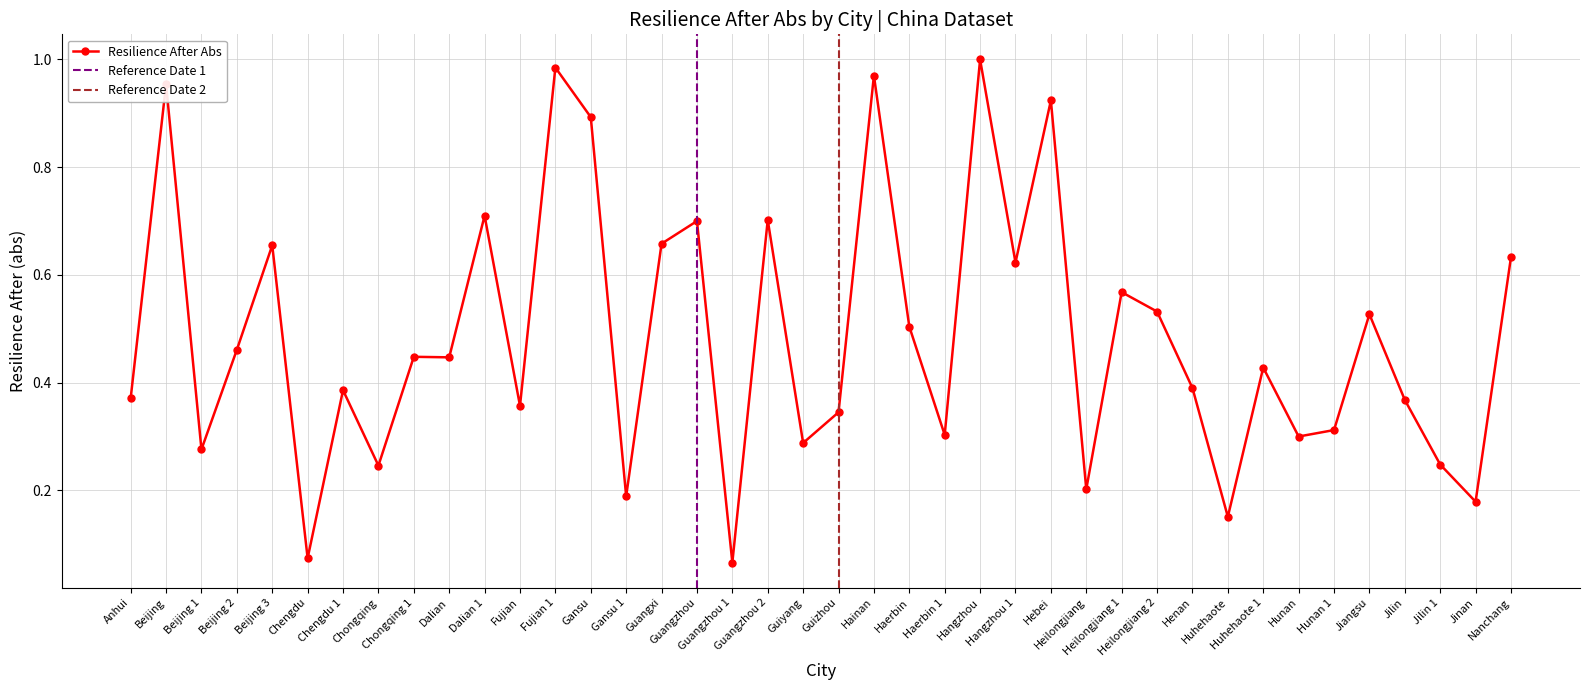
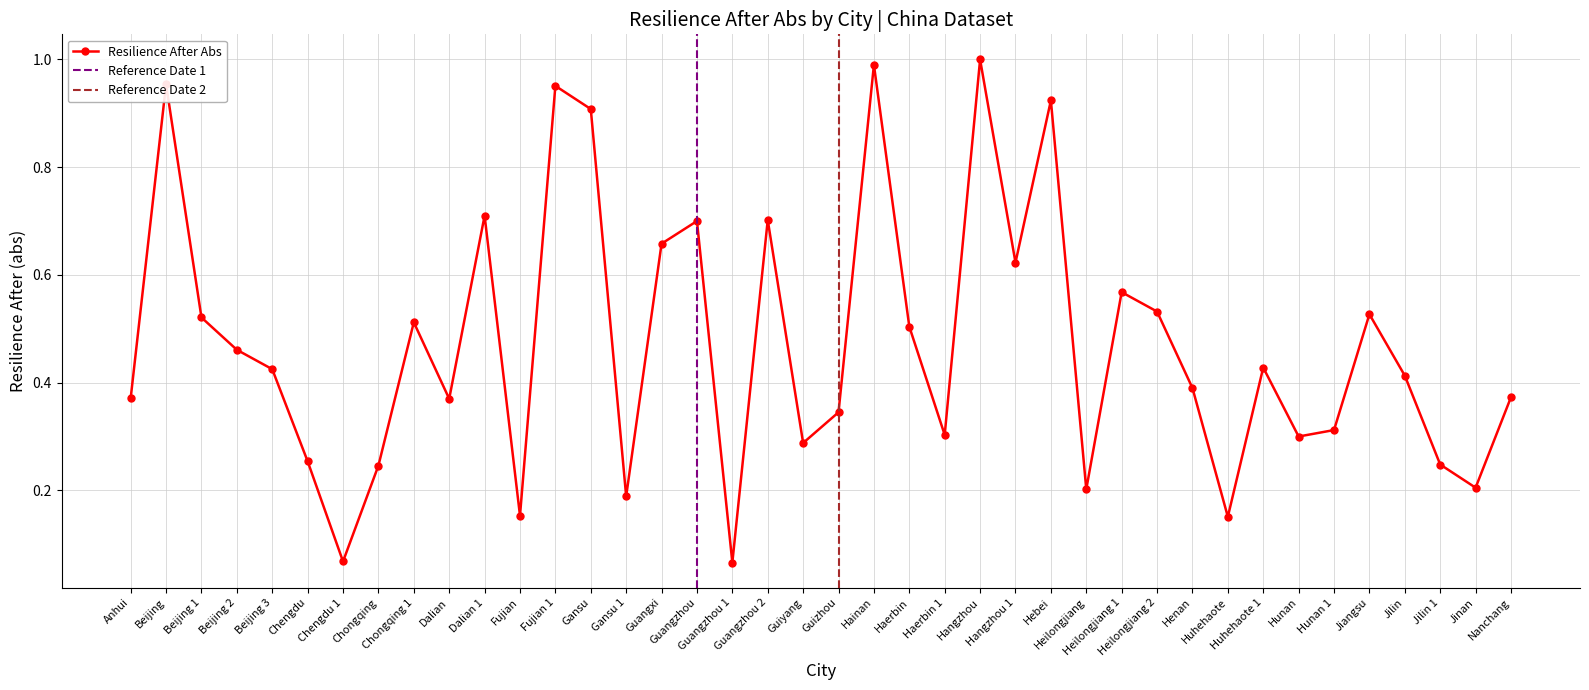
  {
    "Anhui": 0.37,
-   "Beijing 1": 0.28,
+   "Beijing 1": 0.52,
    "Beijing 2": 0.46,
-   "Beijing 3": 0.66,
-   "Chengdu": 0.07,
-   "Chengdu 1": 0.39,
+   "Beijing 3": 0.43,
+   "Chengdu": 0.25,
+   "Chengdu 1": 0.07,
    "Chongqing": 0.25,
-   "Chongqing 1": 0.45,
-   "Dalian": 0.45,
+   "Chongqing 1": 0.51,
+   "Dalian": 0.37,
    "Dalian 1": 0.71,
-   "Fujian": 0.36,
-   "Fujian 1": 0.99,
-   "Gansu": 0.89,
+   "Fujian": 0.15,
+   "Fujian 1": 0.95,
+   "Gansu": 0.91,
    "Gansu 1": 0.19,
    "Guangxi": 0.66,
    "Guangzhou": 0.70,
    "Guangzhou 1": 0.07,
    "Guangzhou 2": 0.70,
    "Guiyang": 0.29,
    "Guizhou": 0.35,
-   "Hainan": 0.97,
+   "Hainan": 0.99,
    "Haerbin": 0.50,
    "Haerbin 1": 0.30,
    "Hangzhou": 1.00,
    "Hangzhou 1": 0.62,
    "Hebei": 0.92,
    "Heilongjiang": 0.20,
    "Heilongjiang 1": 0.57,
    "Heilongjiang 2": 0.53,
    "Henan": 0.39,
    "Huhehaote": 0.15,
    "Huhehaote 1": 0.43,
    "Hunan": 0.30,
    "Hunan 1": 0.31,
    "Jiangsu": 0.53,
-   "Jilin": 0.37,
+   "Jilin": 0.41,
    "Jilin 1": 0.25,
-   "Jinan": 0.18,
-   "Nanchang": 0.63
+   "Jinan": 0.21,
+   "Nanchang": 0.37
  }
